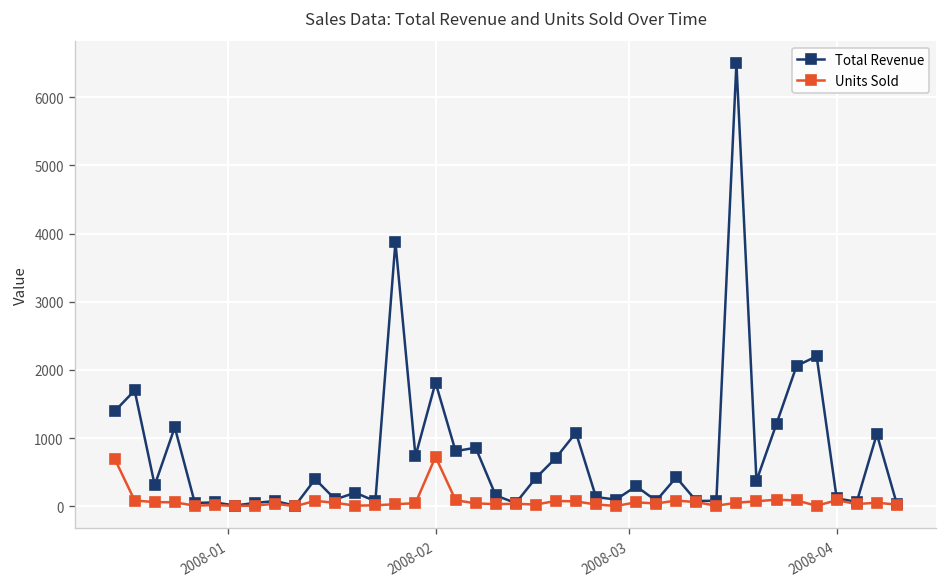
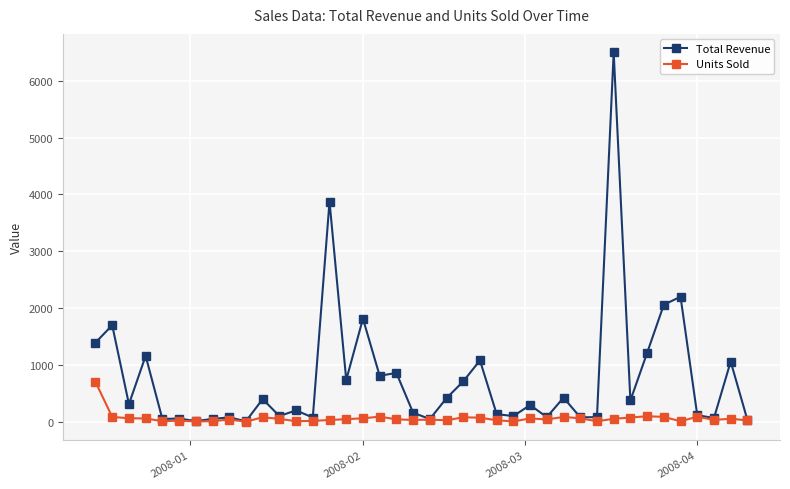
  {
    "Total Revenue": {
      "2008-02": 1800
    },
    "Units Sold": {
-     "2008-02": 700
+     "2008-02": 100
    }
  }
